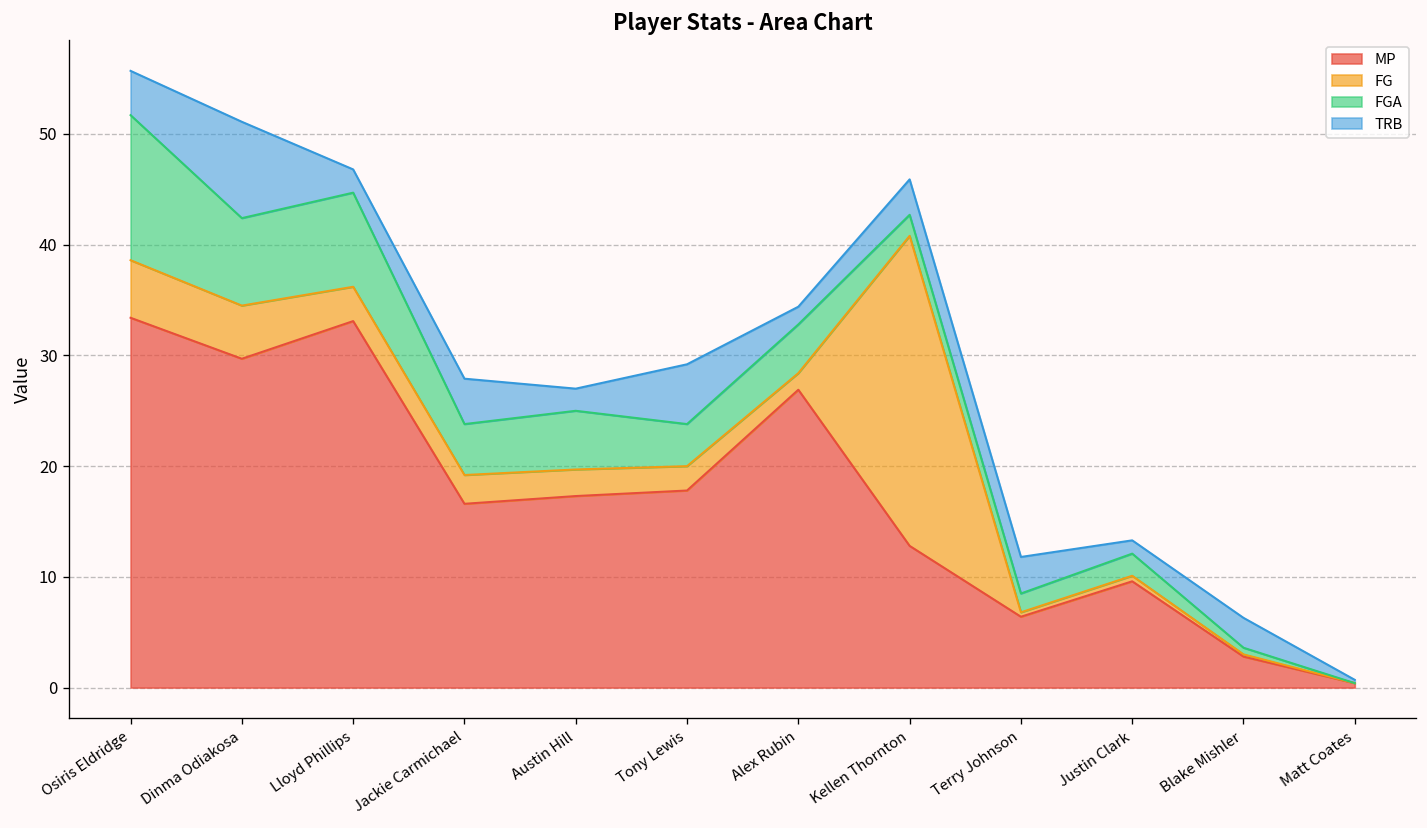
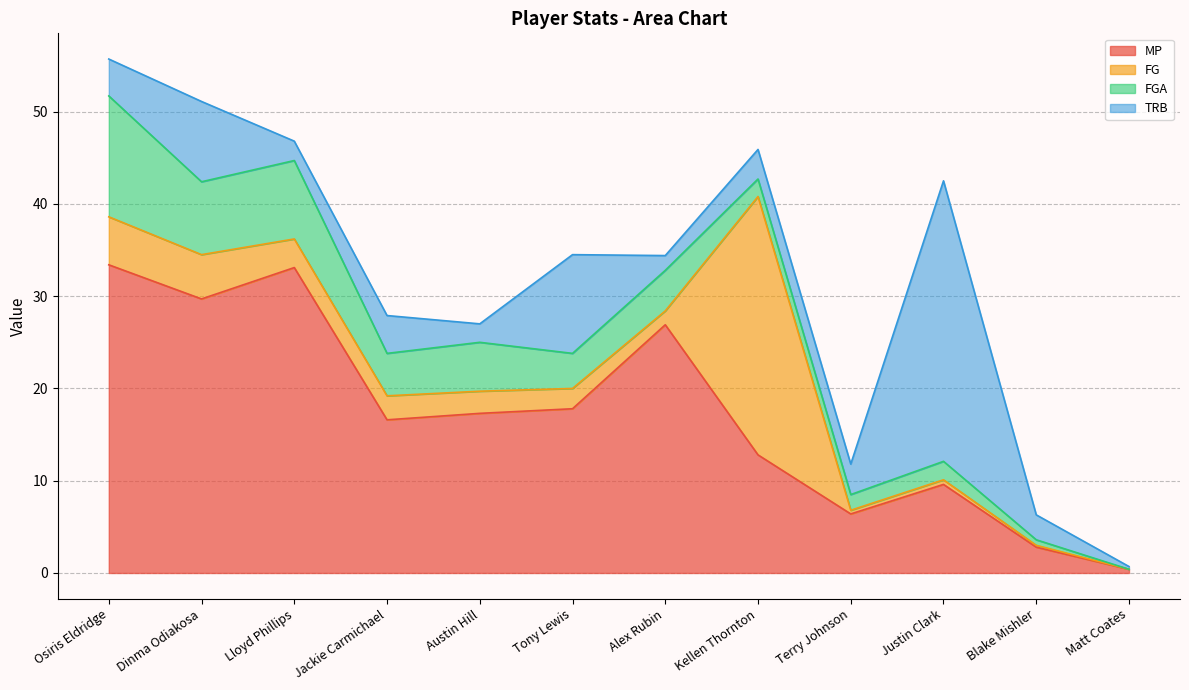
  {
    "MP": {
      "Osiris Eldridge": 33,
      "Dinma Odiakosa": 30,
      "Lloyd Phillips": 33,
      "Jackie Carmichael": 17,
      "Austin Hill": 17,
      "Tony Lewis": 18,
      "Alex Rubin": 27,
      "Kellen Thornton": 13,
      "Terry Johnson": 6,
      "Justin Clark": 10
    },
    "FG": {
      "Osiris Eldridge": 5,
      "Dinma Odiakosa": 5,
      "Lloyd Phillips": 3,
      "Jackie Carmichael": 3,
      "Austin Hill": 2,
      "Tony Lewis": 2,
      "Alex Rubin": 2,
      "Kellen Thornton": 28,
      "Terry Johnson": 0,
      "Justin Clark": 1
    },
    "FGA": {
      "Osiris Eldridge": 13,
      "Dinma Odiakosa": 8,
      "Lloyd Phillips": 9,
      "Jackie Carmichael": 5,
      "Austin Hill": 5,
      "Tony Lewis": 4,
      "Alex Rubin": 4,
      "Kellen Thornton": 2,
      "Terry Johnson": 2,
      "Justin Clark": 2,
      "Blake Mishler": 1
    },
    "TRB": {
      "Osiris Eldridge": 4,
      "Dinma Odiakosa": 9,
      "Lloyd Phillips": 2,
      "Jackie Carmichael": 4,
      "Austin Hill": 2,
-     "Tony Lewis": 5,
+     "Tony Lewis": 11,
      "Alex Rubin": 2,
      "Kellen Thornton": 3,
      "Terry Johnson": 3,
-     "Justin Clark": 1,
+     "Justin Clark": 30,
      "Blake Mishler": 3,
      "Matt Coates": 0
    }
  }
